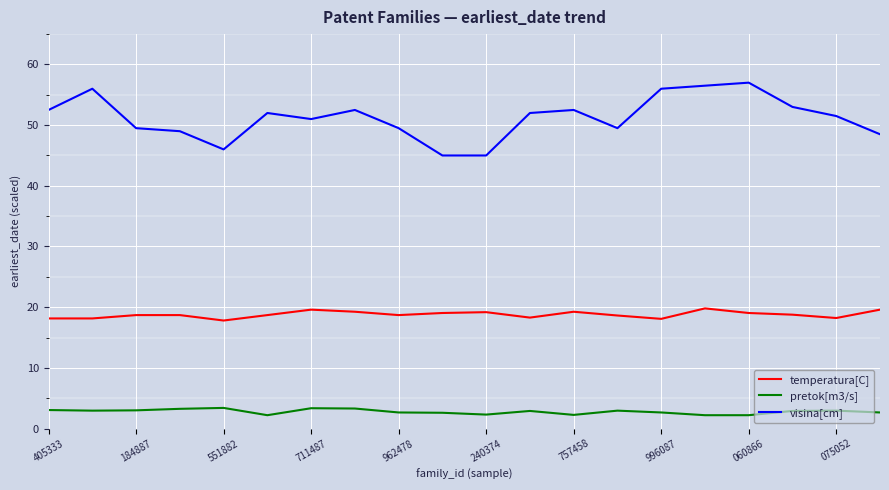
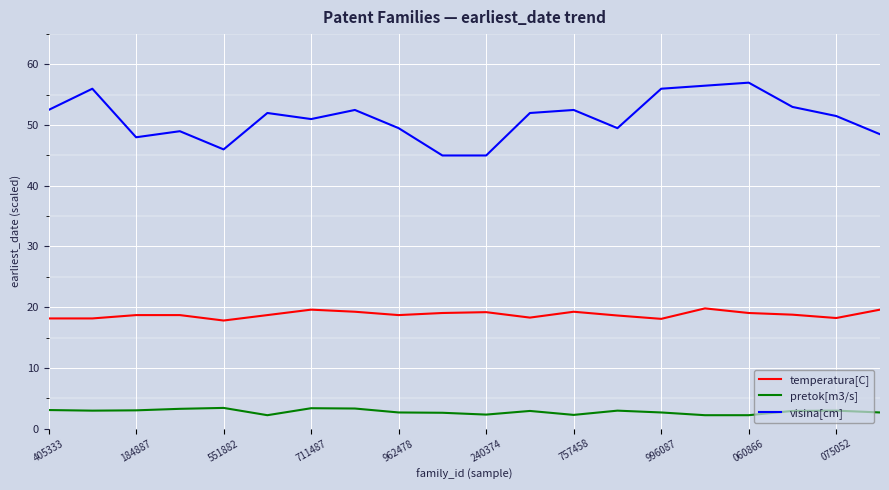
  {
    "temperatura[C]": {
      "405333": 18,
      "184887": 19,
      "551882": 18,
      "711487": 20,
      "962478": 19,
      "240374": 19,
      "757458": 19,
      "996087": 18,
      "060866": 19,
      "075052": 18
    },
    "pretok[m3/s]": {
      "405333": 3,
      "184887": 3,
      "551882": 3,
      "711487": 3,
      "962478": 3,
      "240374": 2,
      "757458": 2,
      "996087": 3,
      "060866": 2
    },
    "visina[cm]": {
      "405333": 53,
-     "184887": 50,
+     "184887": 48,
      "551882": 46,
      "711487": 51,
      "962478": 50,
      "240374": 45,
      "757458": 53,
      "996087": 56,
      "060866": 57,
      "075052": 52
    }
  }
